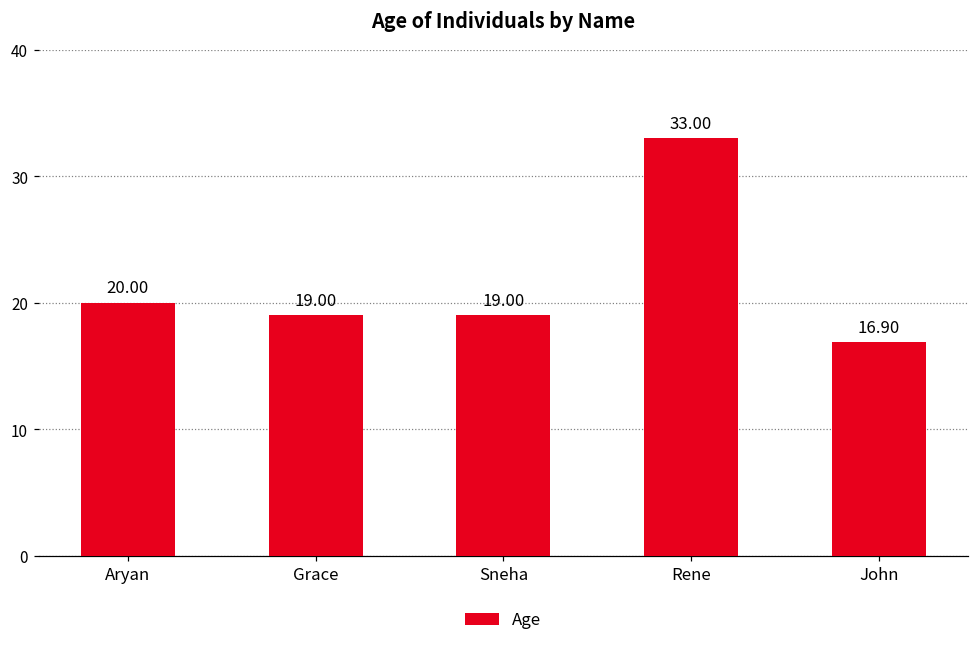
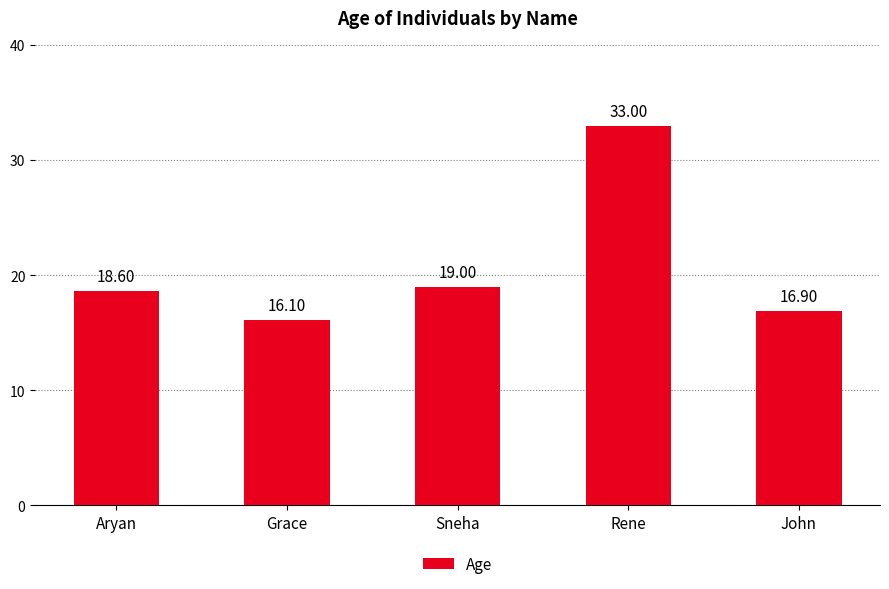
  {
-   "Aryan": 20.00,
-   "Grace": 19.00,
+   "Aryan": 18.60,
+   "Grace": 16.10,
    "Sneha": 19.00,
    "Rene": 33.00,
    "John": 16.90
  }
